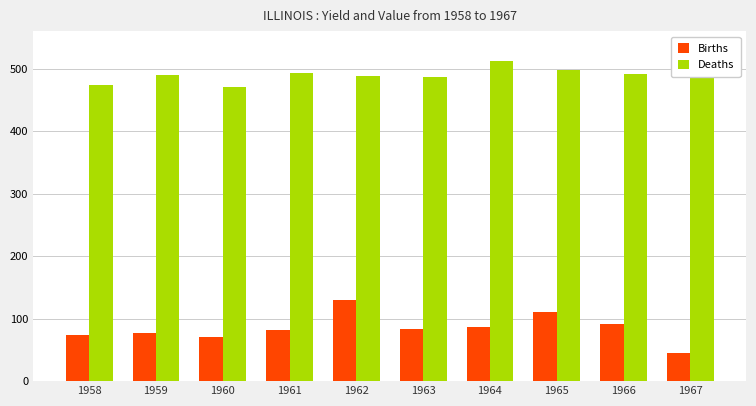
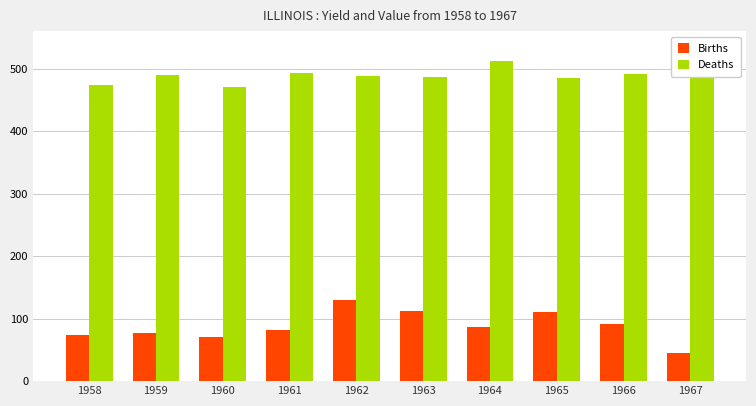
  {
    "Births": {
      "1958": 70,
      "1959": 80,
      "1960": 70,
      "1961": 80,
      "1962": 130,
-     "1963": 80,
+     "1963": 110,
      "1964": 90,
      "1965": 110,
      "1966": 90,
      "1967": 50
    },
    "Deaths": {
      "1958": 470,
      "1959": 490,
      "1960": 470,
      "1961": 490,
      "1962": 490,
      "1963": 490,
      "1964": 510,
-     "1965": 500,
+     "1965": 480,
      "1966": 490
    }
  }
